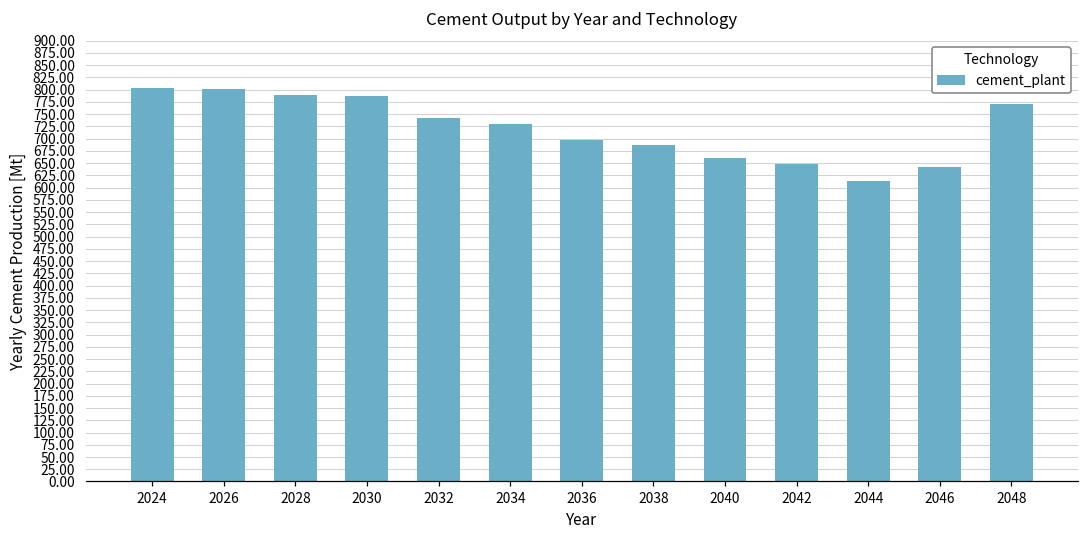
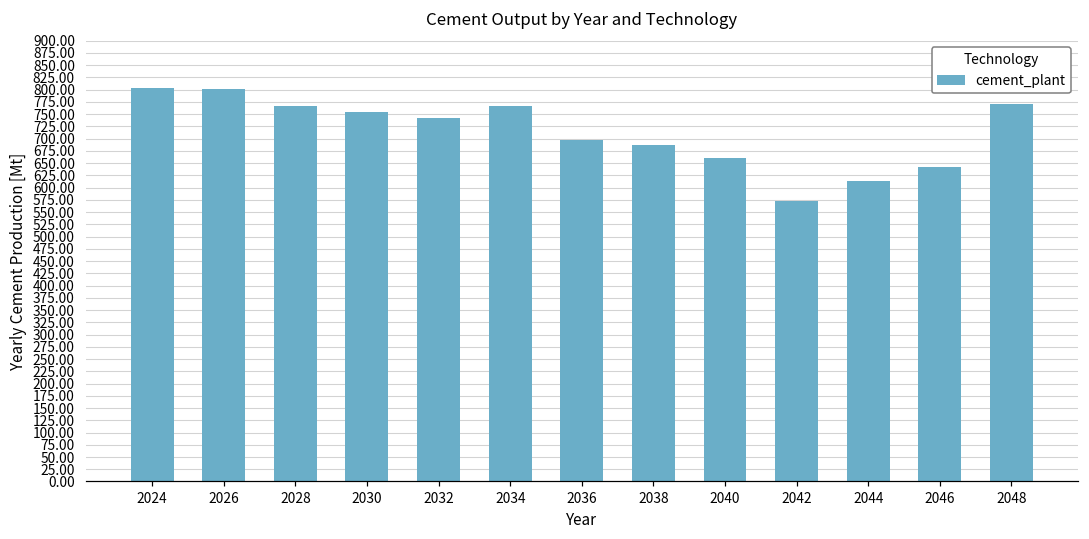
  {
    "2024": 800,
    "2026": 800,
-   "2028": 790,
-   "2030": 790,
+   "2028": 770,
+   "2030": 750,
    "2032": 740,
-   "2034": 730,
+   "2034": 770,
    "2036": 700,
    "2038": 690,
    "2040": 660,
-   "2042": 650,
+   "2042": 570,
    "2044": 610,
    "2046": 640,
    "2048": 770
  }
